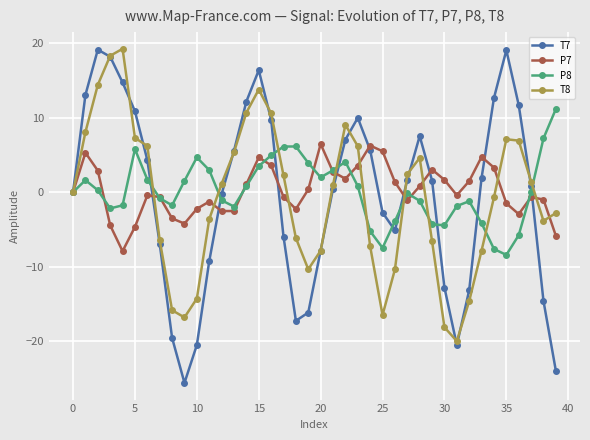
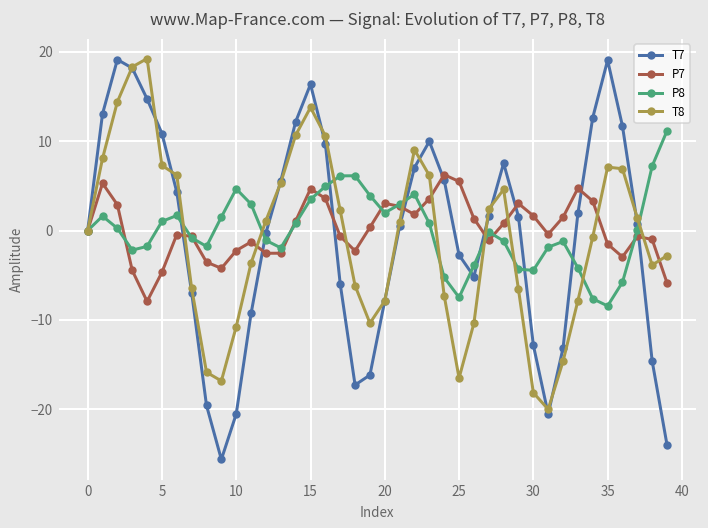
  {
    "T7": {
      "5": 11,
      "10": -21,
      "15": 16,
      "25": -3,
      "30": -13,
      "35": 19
    },
    "P7": {
      "5": -5,
      "10": -2,
      "15": 5,
-     "20": 6,
+     "20": 3,
      "25": 5,
      "30": 2,
      "35": -2
    },
    "P8": {
-     "5": 6,
+     "5": 1,
      "10": 5,
      "15": 3,
      "20": 2,
      "25": -7,
      "30": -4,
      "35": -8
    },
    "T8": {
      "5": 7,
-     "10": -14,
+     "10": -11,
      "15": 14,
      "25": -17,
      "30": -18,
      "35": 7
    }
  }
